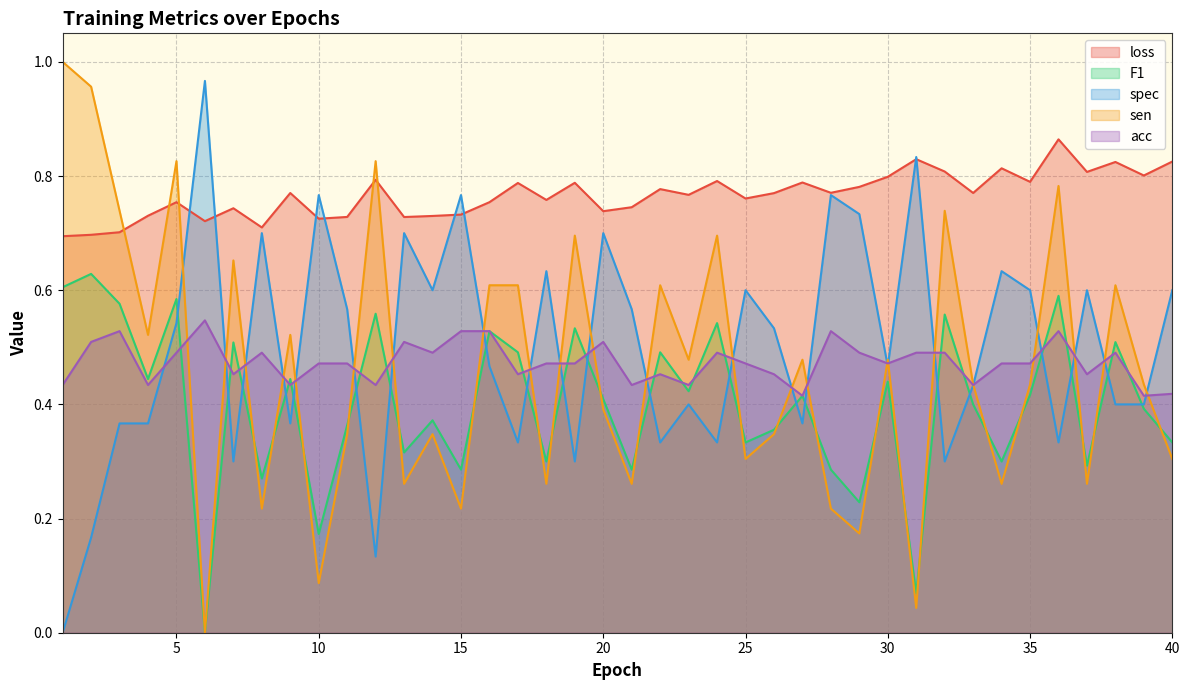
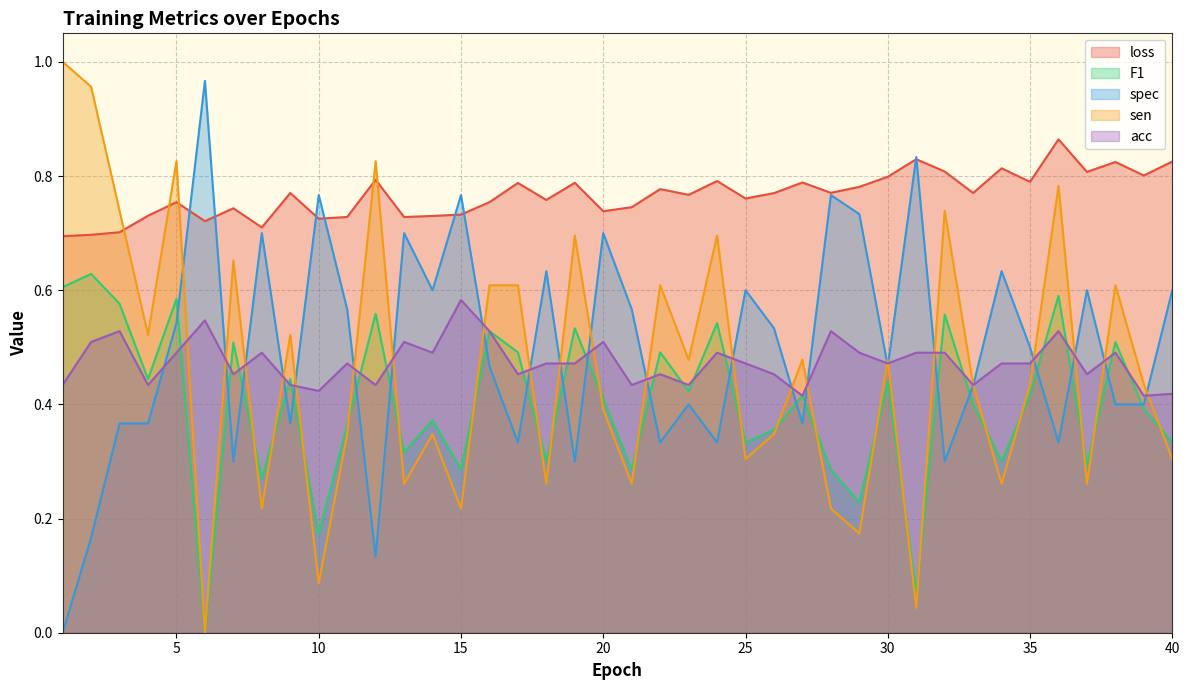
  {
    "F1": {
      "5": 0.58,
      "10": 0.17,
      "15": 0.29,
      "20": 0.41,
      "25": 0.33,
      "30": 0.44,
      "35": 0.42,
      "40": 0.33
    },
    "spec": {
      "5": 0.54,
      "10": 0.77,
      "15": 0.77,
      "20": 0.7,
      "25": 0.6,
      "30": 0.47,
-     "35": 0.6,
+     "35": 0.5,
      "40": 0.6
    },
    "acc": {
      "5": 0.49,
-     "10": 0.47,
-     "15": 0.53,
+     "10": 0.42,
+     "15": 0.58,
      "20": 0.51,
      "25": 0.47,
      "30": 0.47,
      "35": 0.47,
      "40": 0.42
    }
  }
